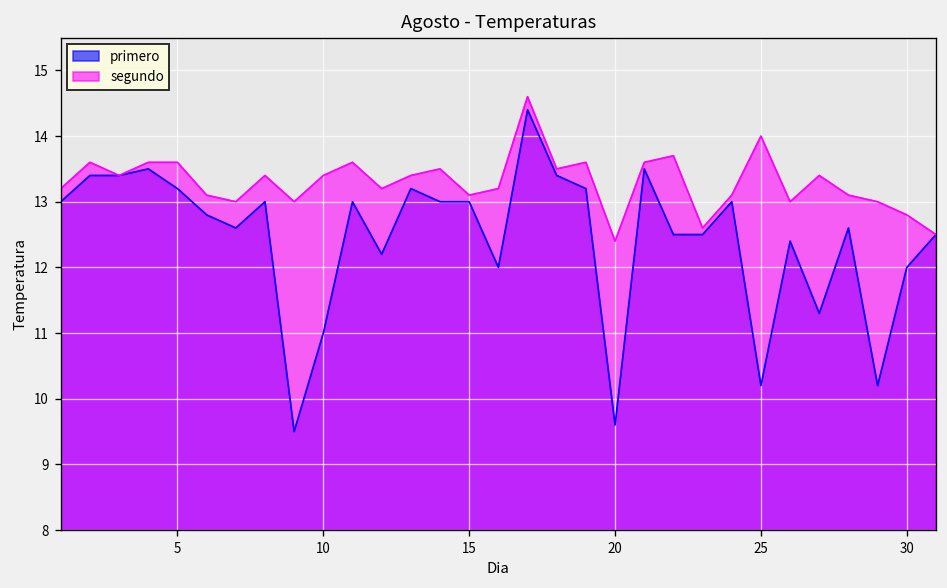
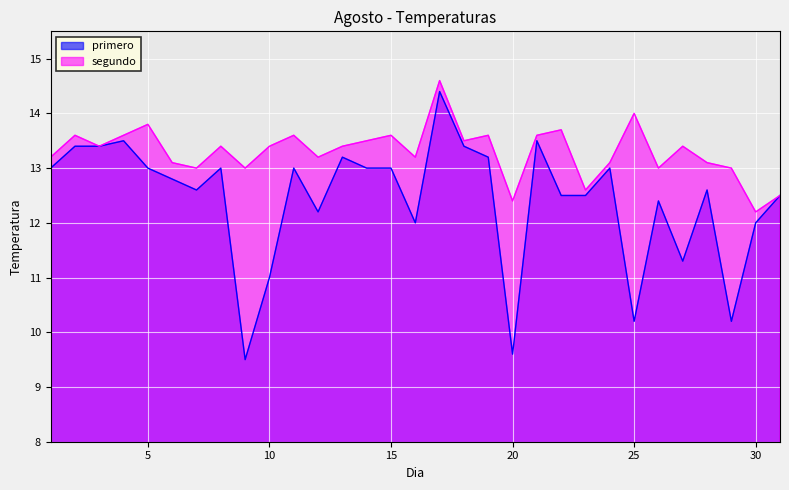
  {
    "primero": {
-     "5": 13.2,
+     "5": 13.0,
      "10": 11.0,
      "15": 13.0,
      "20": 9.6,
      "25": 10.2,
      "30": 12.0
    },
    "segundo": {
-     "5": 13.6,
+     "5": 13.8,
      "10": 13.4,
-     "15": 13.1,
+     "15": 13.6,
      "20": 12.4,
      "25": 14.0,
-     "30": 12.8
+     "30": 12.2
    }
  }
